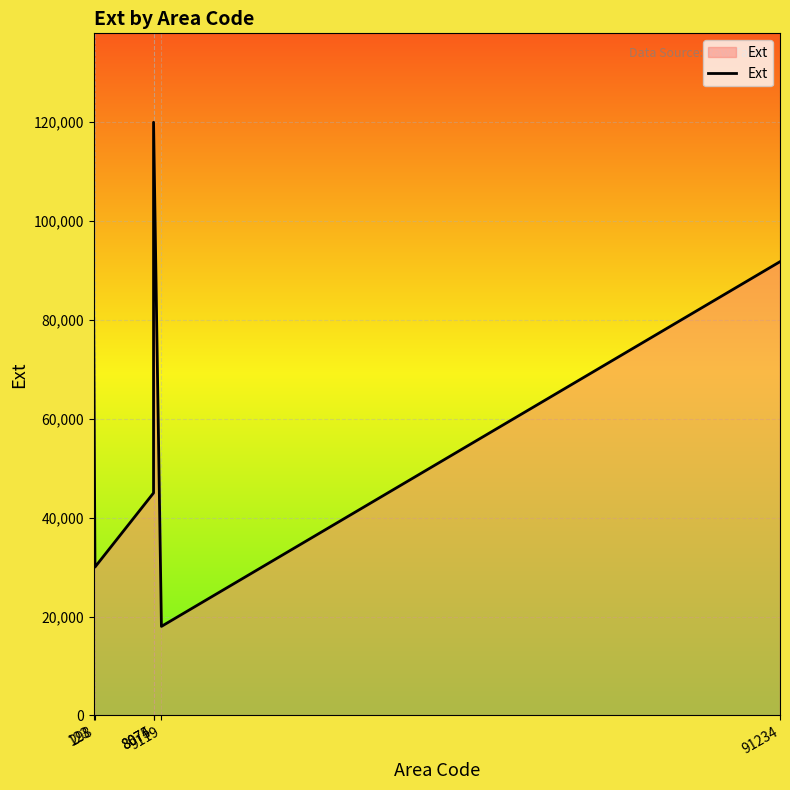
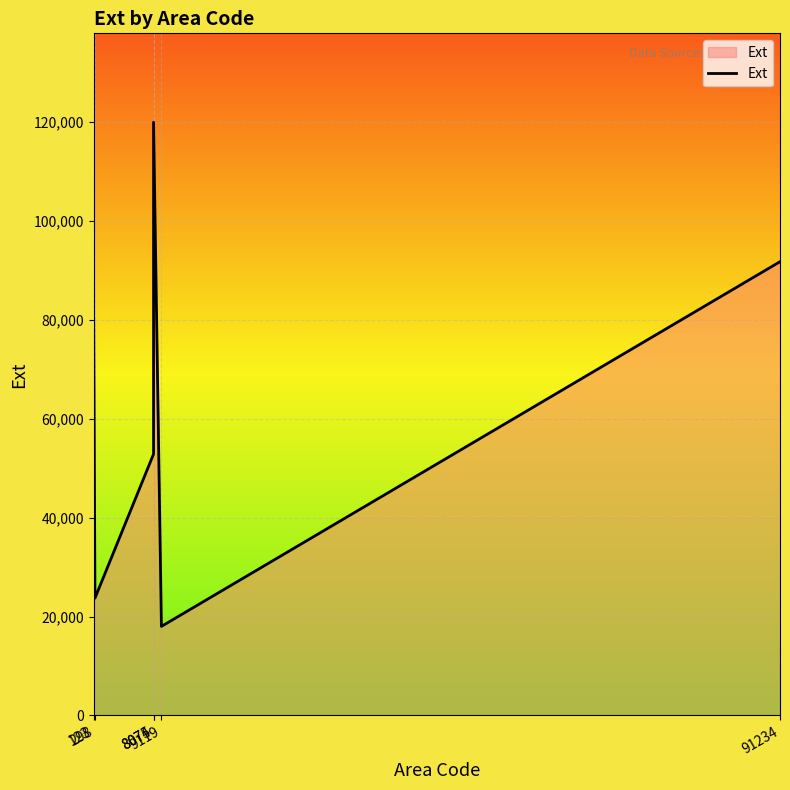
  {
    "123": "80,000",
-   "298": "30,000",
-   "8074": "45,000",
+   "298": "24,000",
+   "8074": "53,000",
    "8075": "120,000",
    "9119": "18,000",
    "91234": "92,000"
  }
